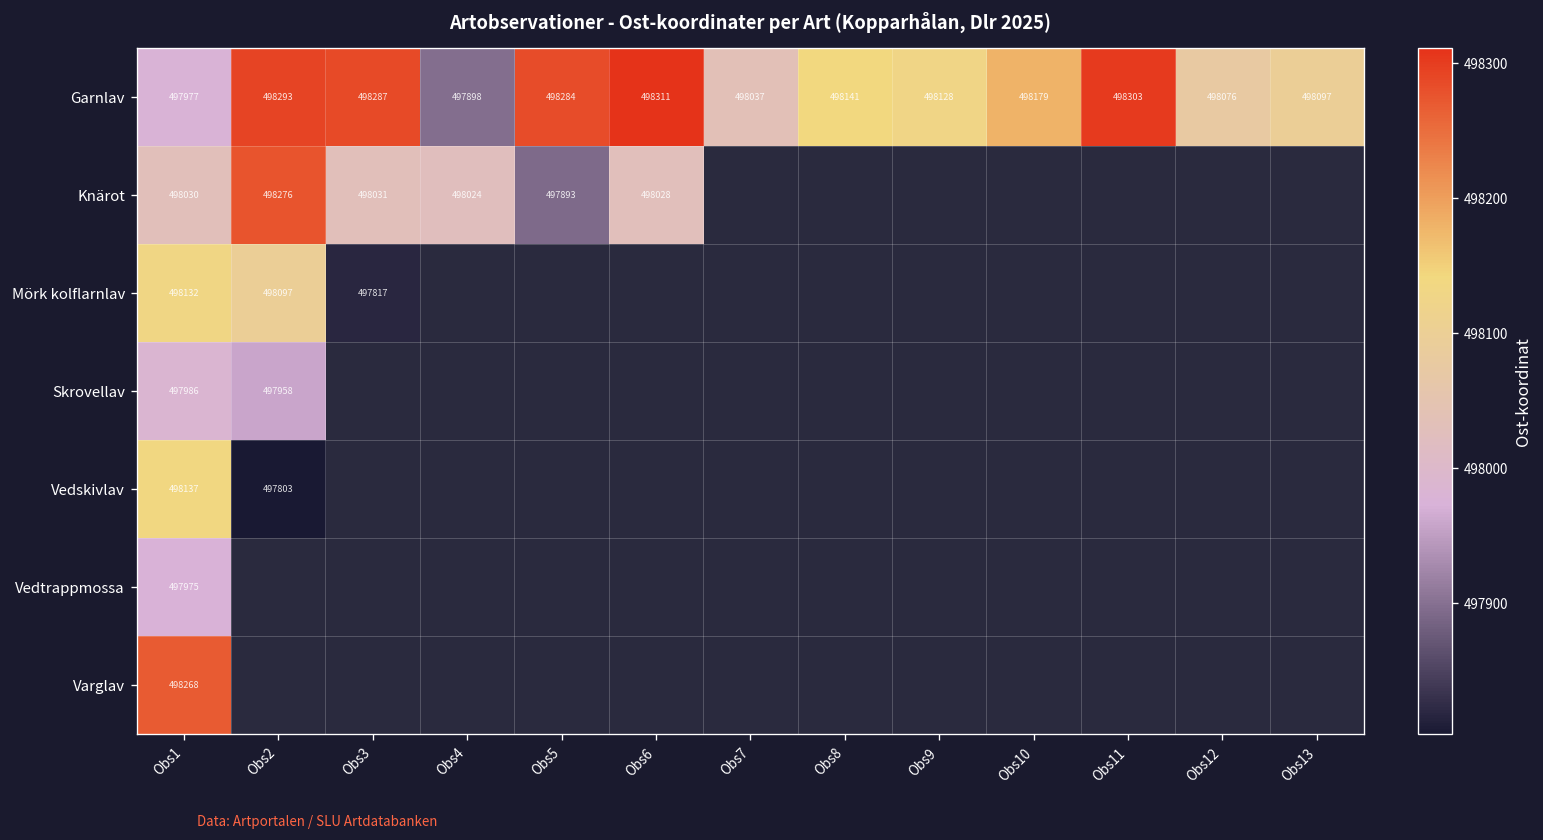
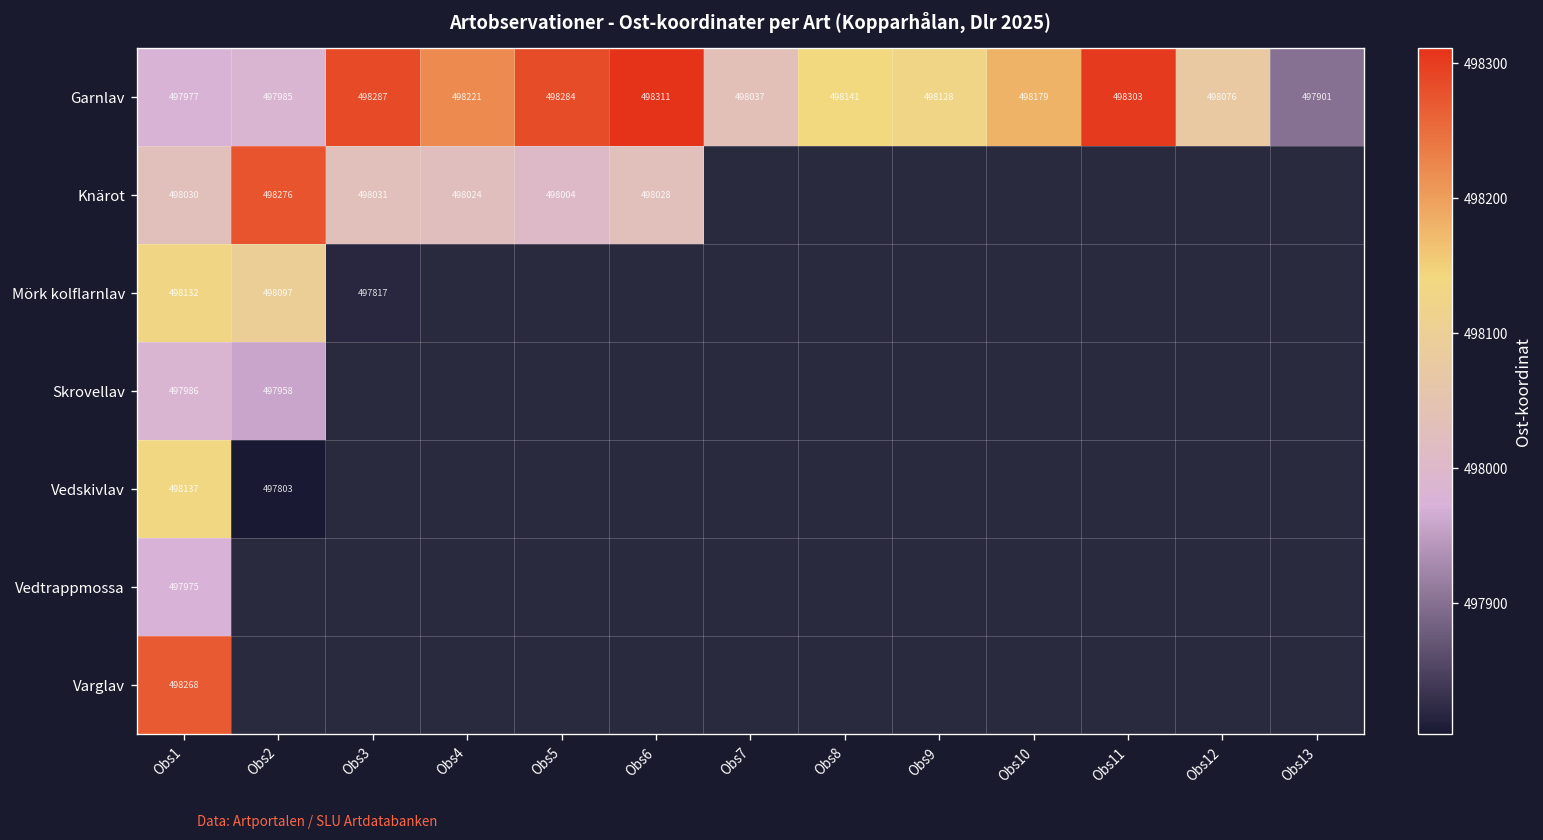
  {
    "Garnlav": {
      "Obs1": 497977,
-     "Obs2": 498293,
+     "Obs2": 497985,
      "Obs3": 498287,
-     "Obs4": 497898,
+     "Obs4": 498221,
      "Obs5": 498284,
      "Obs6": 498311,
      "Obs7": 498037,
      "Obs8": 498141,
      "Obs9": 498128,
      "Obs10": 498179,
      "Obs11": 498303,
      "Obs12": 498076,
-     "Obs13": 498097
+     "Obs13": 497901
    },
    "Knärot": {
      "Obs1": 498030,
      "Obs2": 498276,
      "Obs3": 498031,
      "Obs4": 498024,
-     "Obs5": 497893,
+     "Obs5": 498004,
      "Obs6": 498028
    },
    "Mörk kolflarnlav": {
      "Obs1": 498132,
      "Obs2": 498097,
      "Obs3": 497817
    },
    "Skrovellav": {
      "Obs1": 497986,
      "Obs2": 497958
    },
    "Vedskivlav": {
      "Obs1": 498137,
      "Obs2": 497803
    },
    "Vedtrappmossa": {
      "Obs1": 497975
    },
    "Varglav": {
      "Obs1": 498268
    }
  }
